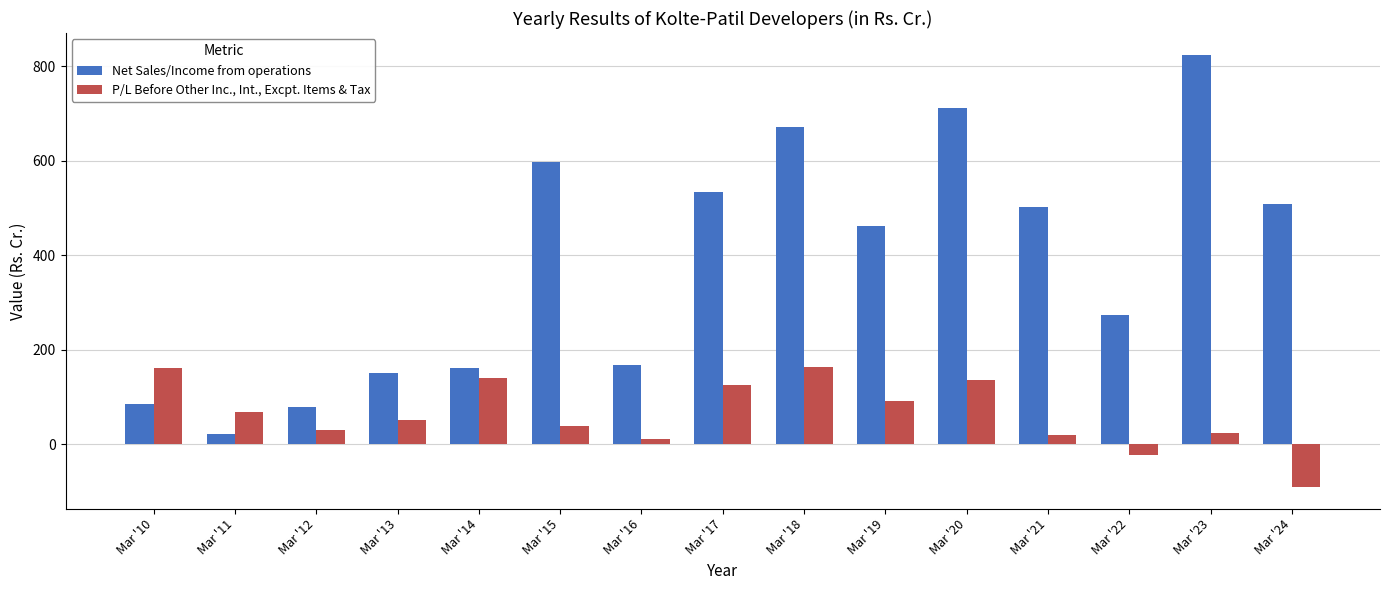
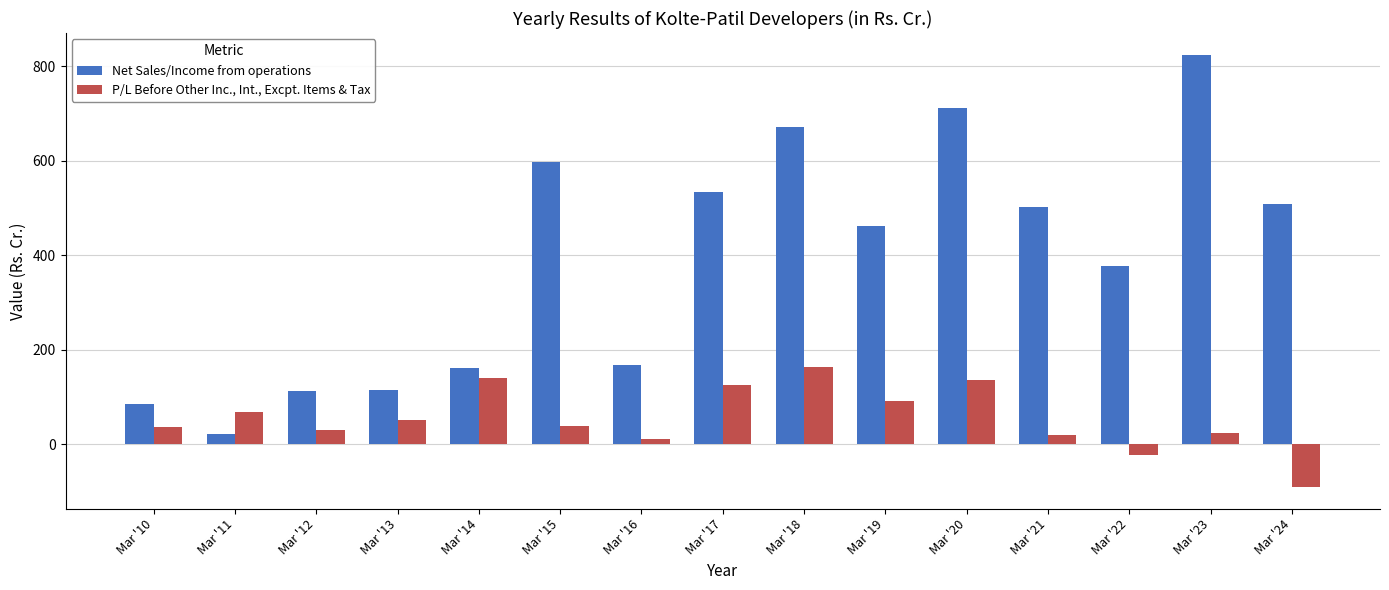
  {
    "Net Sales/Income from operations": {
      "Mar '10": 90,
      "Mar '11": 20,
-     "Mar '12": 80,
-     "Mar '13": 150,
+     "Mar '12": 110,
+     "Mar '13": 110,
      "Mar '14": 160,
      "Mar '15": 600,
      "Mar '16": 170,
      "Mar '17": 530,
      "Mar '18": 670,
      "Mar '19": 460,
      "Mar '20": 710,
      "Mar '21": 500,
-     "Mar '22": 270,
+     "Mar '22": 380,
      "Mar '23": 820,
      "Mar '24": 510
    },
    "P/L Before Other Inc., Int., Excpt. Items & Tax": {
-     "Mar '10": 160,
+     "Mar '10": 40,
      "Mar '11": 70,
      "Mar '12": 30,
      "Mar '13": 50,
      "Mar '14": 140,
      "Mar '15": 40,
      "Mar '16": 10,
      "Mar '17": 120,
      "Mar '18": 160,
      "Mar '19": 90,
      "Mar '20": 130,
      "Mar '21": 20,
      "Mar '22": -20,
      "Mar '23": 20,
      "Mar '24": -90
    }
  }
